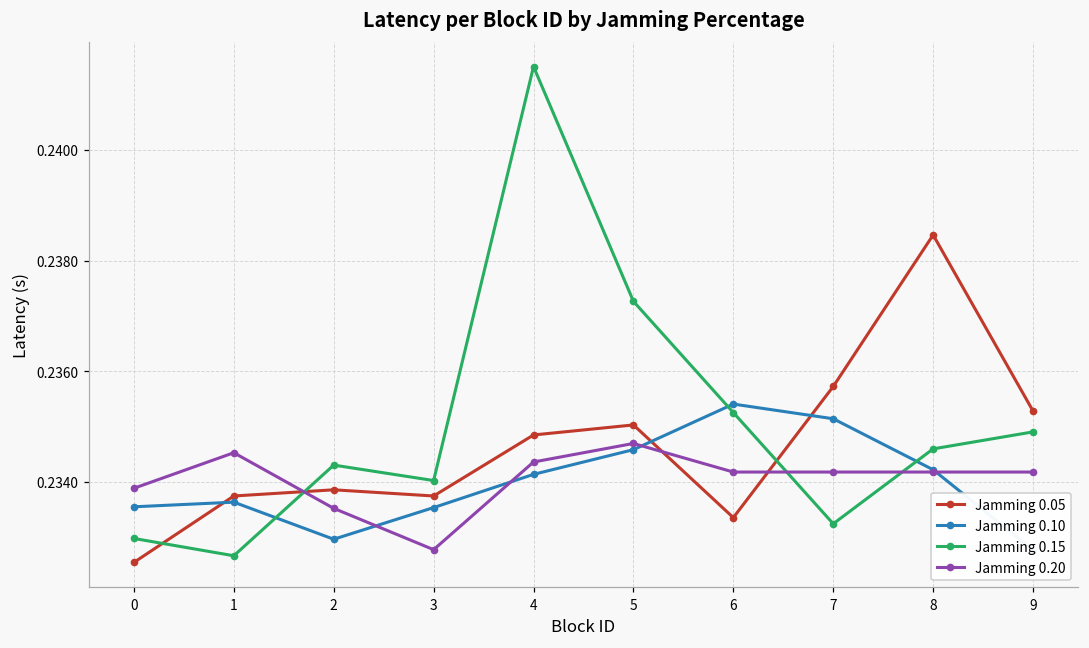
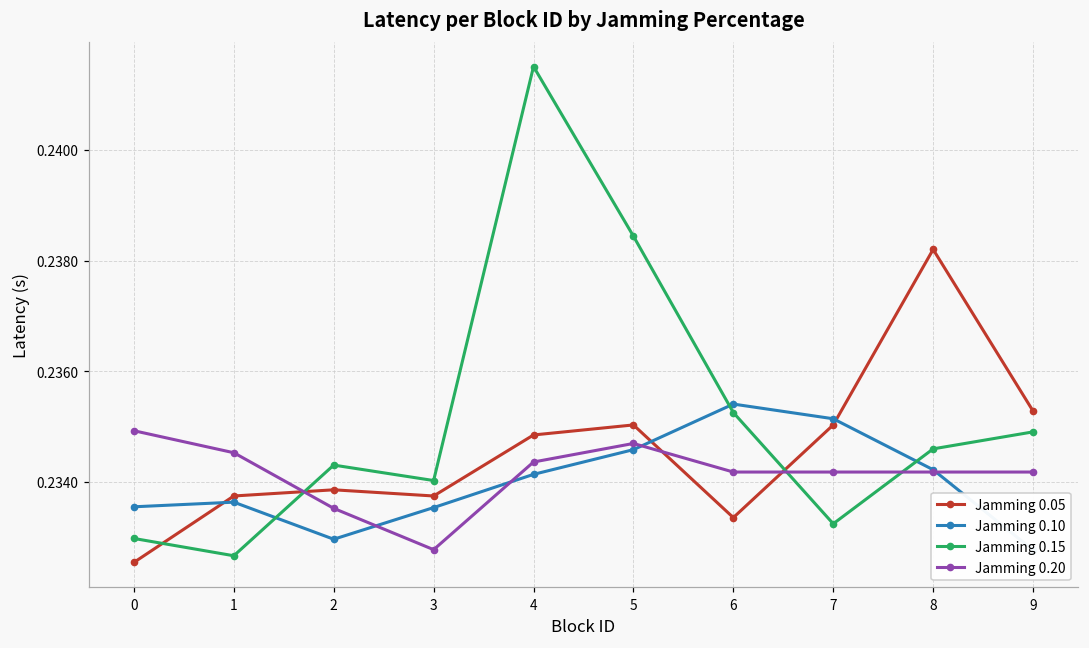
  {
    "Jamming 0.05": {
      "0": 0.2325,
      "1": 0.2337,
      "2": 0.2339,
      "3": 0.2337,
      "4": 0.2348,
      "5": 0.2350,
      "6": 0.2334,
-     "7": 0.2357,
-     "8": 0.2385,
+     "7": 0.2350,
+     "8": 0.2382,
      "9": 0.2353
    },
    "Jamming 0.10": {
      "0": 0.2336,
      "1": 0.2336,
      "2": 0.2330,
      "3": 0.2335,
      "4": 0.2341,
      "5": 0.2346,
      "6": 0.2354,
      "7": 0.2351
    },
    "Jamming 0.15": {
      "0": 0.2330,
      "1": 0.2327,
      "2": 0.2343,
      "3": 0.2340,
      "4": 0.2415,
-     "5": 0.2373,
+     "5": 0.2384,
      "6": 0.2353,
      "7": 0.2332,
      "8": 0.2346,
      "9": 0.2349
    },
    "Jamming 0.20": {
-     "0": 0.2339,
+     "0": 0.2349,
      "1": 0.2345,
      "2": 0.2335,
      "3": 0.2328,
      "4": 0.2344,
      "5": 0.2347,
      "6": 0.2342,
      "7": 0.2342,
      "9": 0.2342
    }
  }
